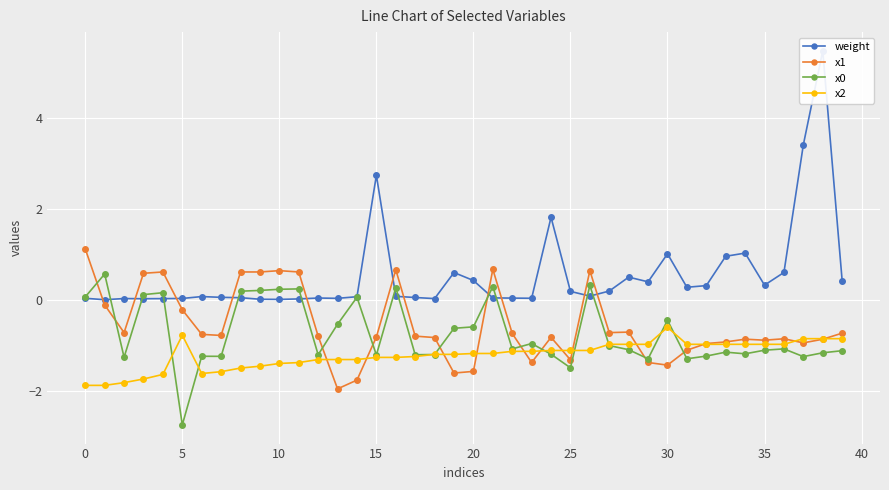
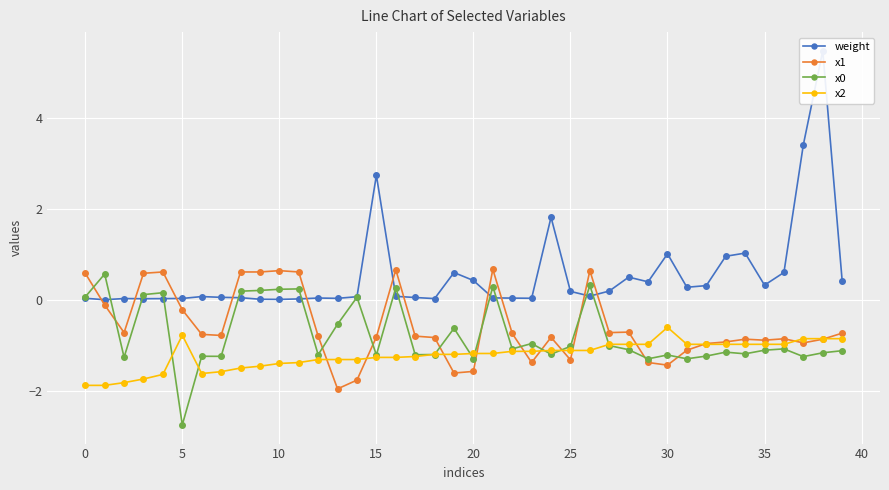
  {
    "weight": {
      "5": 0.0,
      "10": 0.0,
      "15": 2.7,
      "20": 0.4,
      "25": 0.2,
      "30": 1.0,
      "35": 0.3
    },
    "x1": {
-     "0": 1.1,
+     "0": 0.6,
      "5": -0.2,
      "10": 0.6,
      "15": -0.8,
      "20": -1.6,
      "25": -1.3,
      "30": -1.4,
      "35": -0.9
    },
    "x0": {
      "5": -2.7,
      "10": 0.2,
-     "20": -0.6,
-     "25": -1.5,
-     "30": -0.4,
+     "20": -1.3,
+     "25": -1.0,
+     "30": -1.2,
      "35": -1.1
    },
    "x2": {
      "0": -1.9,
      "5": -0.8,
      "10": -1.4,
      "20": -1.2,
      "25": -1.1,
      "30": -0.6,
      "35": -1.0
    }
  }
